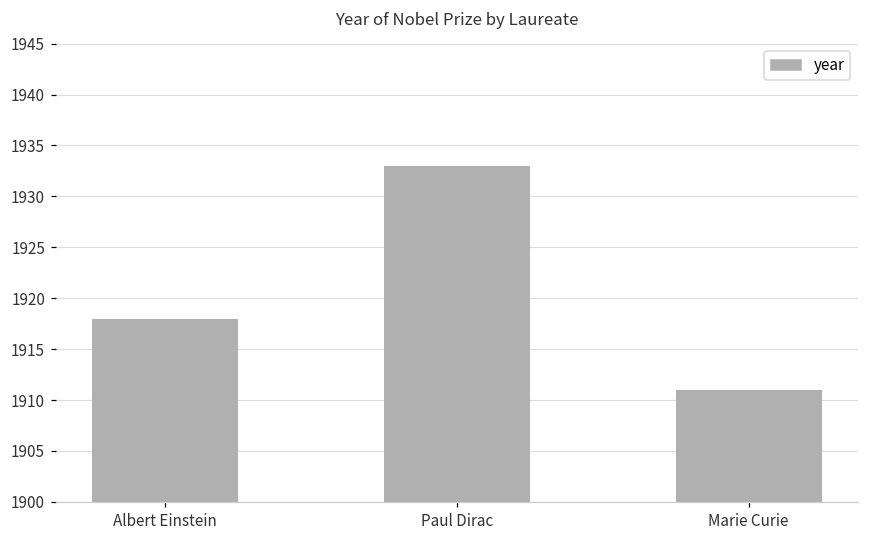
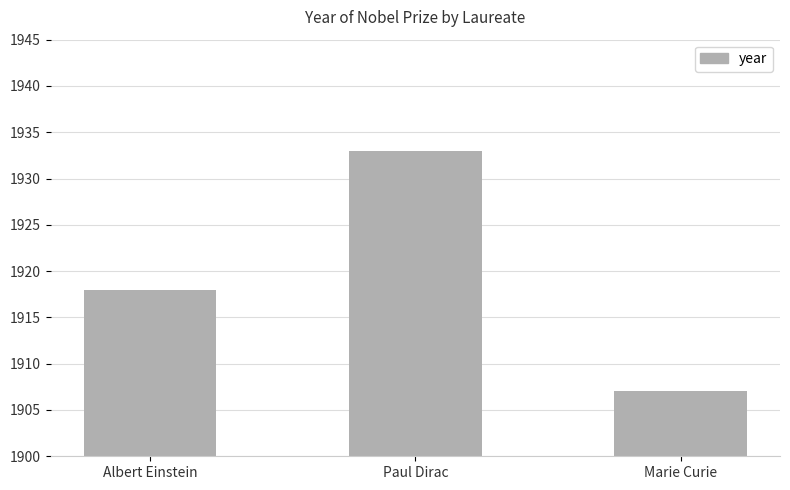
  {
    "Albert Einstein": 1918,
    "Paul Dirac": 1933,
-   "Marie Curie": 1911
+   "Marie Curie": 1907
  }
